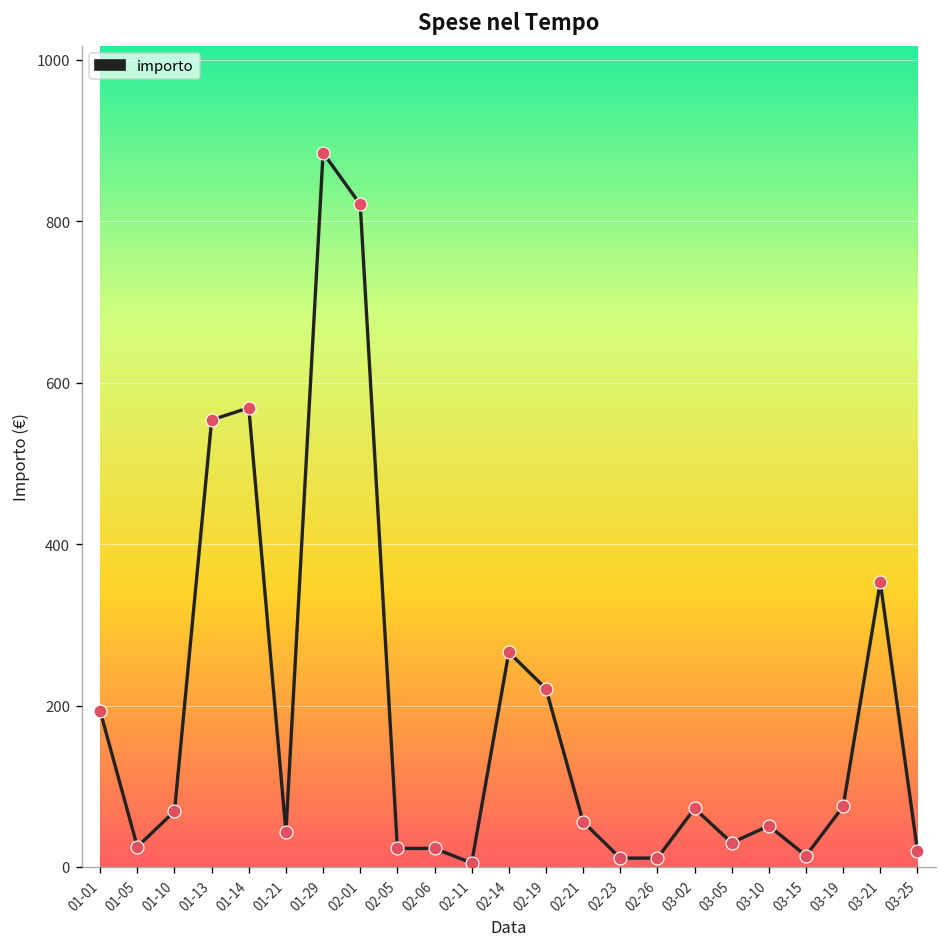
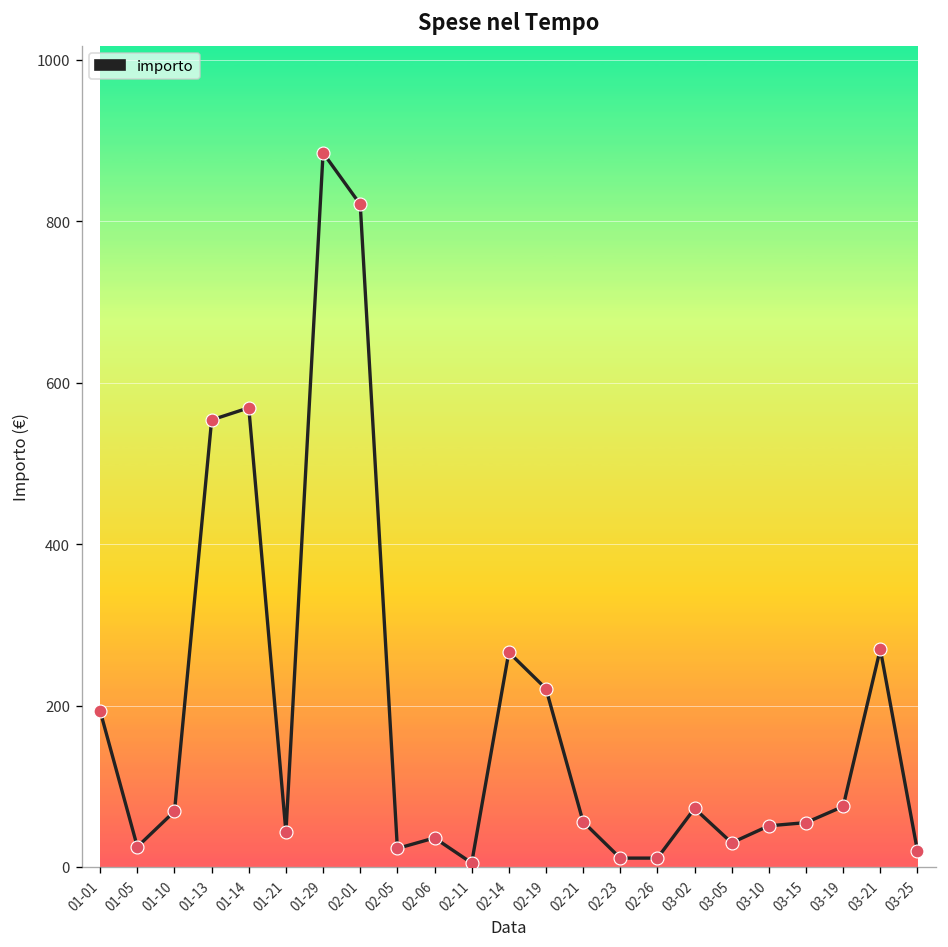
  {
    "01-01": 190,
    "01-05": 30,
    "01-10": 70,
    "01-13": 550,
    "01-14": 570,
    "01-21": 40,
    "01-29": 890,
    "02-01": 820,
    "02-05": 20,
-   "02-06": 20,
+   "02-06": 40,
    "02-11": 10,
    "02-14": 270,
    "02-19": 220,
    "02-21": 60,
    "02-23": 10,
    "02-26": 10,
    "03-02": 70,
    "03-05": 30,
    "03-10": 50,
-   "03-15": 10,
+   "03-15": 60,
    "03-19": 80,
-   "03-21": 350,
+   "03-21": 270,
    "03-25": 20
  }
